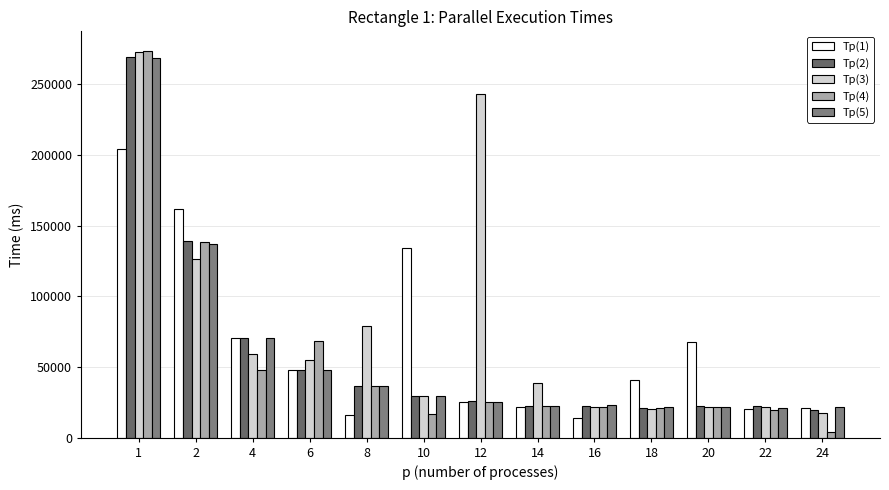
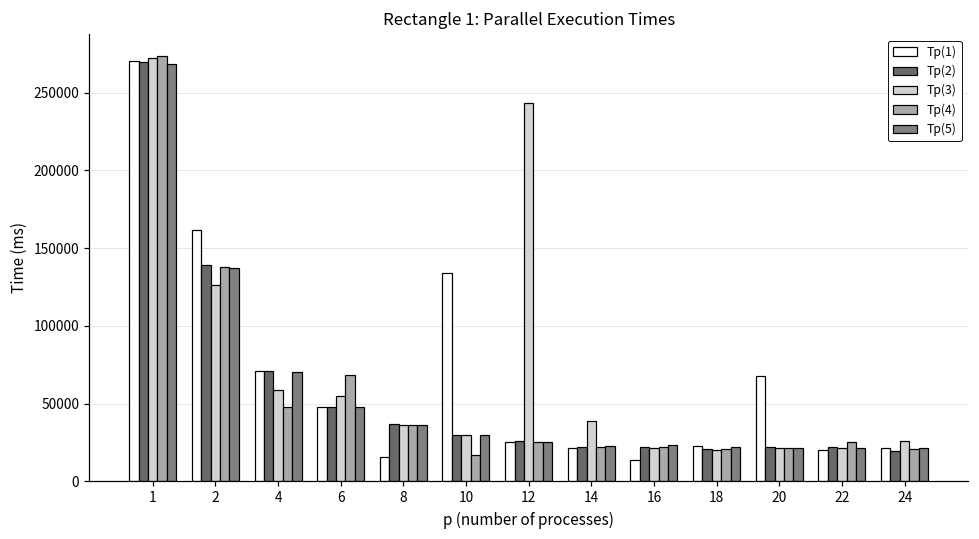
  {
    "Тр(1)": {
-     "1": 204000,
+     "1": 270000,
      "2": 162000,
      "4": 71000,
      "6": 48000,
      "8": 16000,
      "10": 134000,
      "12": 25000,
      "14": 22000,
      "16": 14000,
-     "18": 41000,
+     "18": 23000,
      "20": 68000,
      "22": 20000,
      "24": 21000
    },
    "Тр(3)": {
      "1": 272000,
      "2": 126000,
      "4": 59000,
      "6": 55000,
-     "8": 79000,
+     "8": 36000,
      "10": 30000,
      "12": 243000,
      "14": 39000,
      "16": 22000,
      "18": 20000,
      "20": 22000,
      "22": 21000,
-     "24": 18000
+     "24": 26000
    },
    "Тр(4)": {
      "1": 274000,
      "2": 138000,
      "4": 48000,
      "6": 68000,
      "8": 37000,
      "10": 17000,
      "12": 25000,
      "14": 22000,
      "16": 22000,
      "18": 21000,
      "20": 21000,
-     "22": 19000,
-     "24": 4000
+     "22": 25000,
+     "24": 21000
    }
  }
